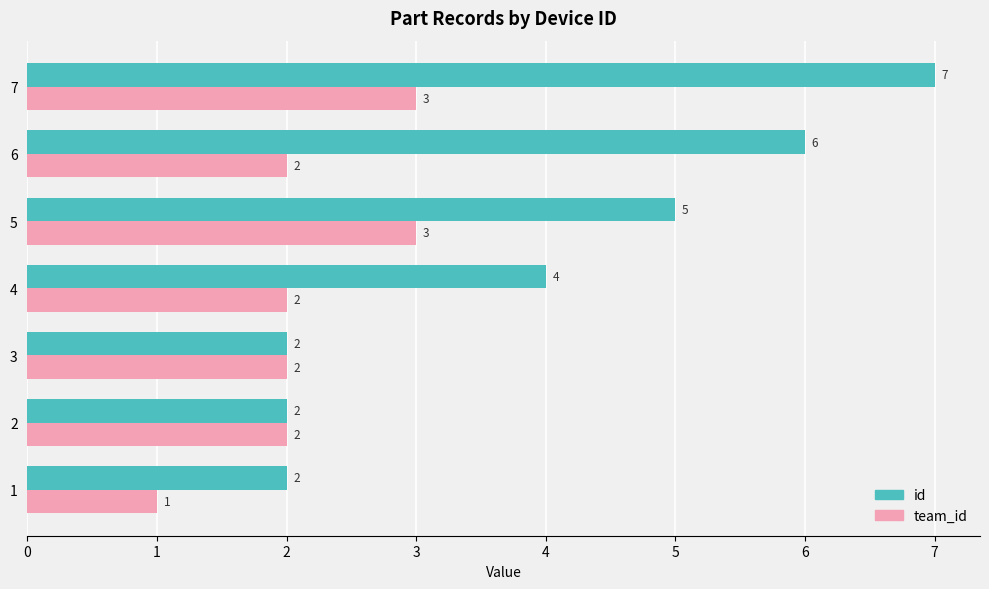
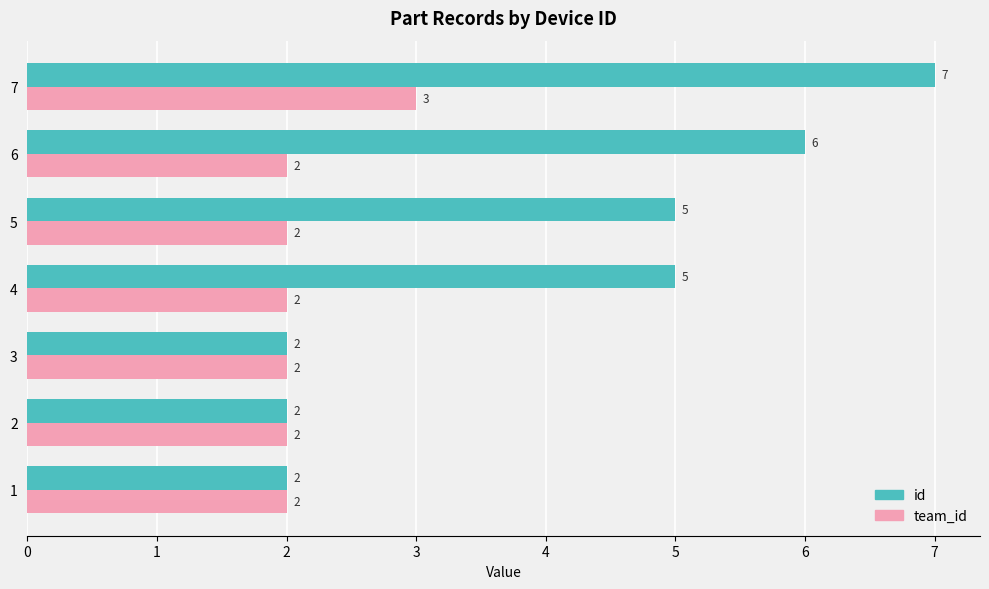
  {
    "id": {
      "7": 7,
      "6": 6,
      "5": 5,
-     "4": 4,
+     "4": 5,
      "3": 2,
      "2": 2,
      "1": 2
    },
    "team_id": {
      "7": 3,
      "6": 2,
-     "5": 3,
+     "5": 2,
      "4": 2,
      "3": 2,
      "2": 2,
-     "1": 1
+     "1": 2
    }
  }
